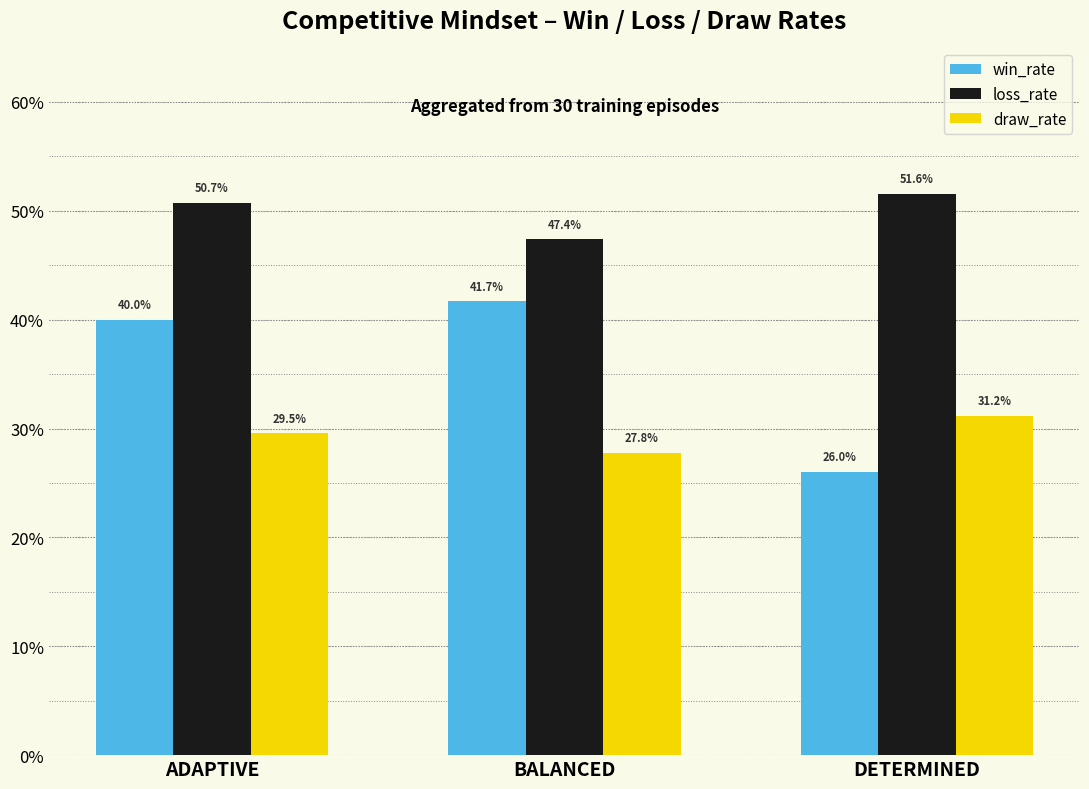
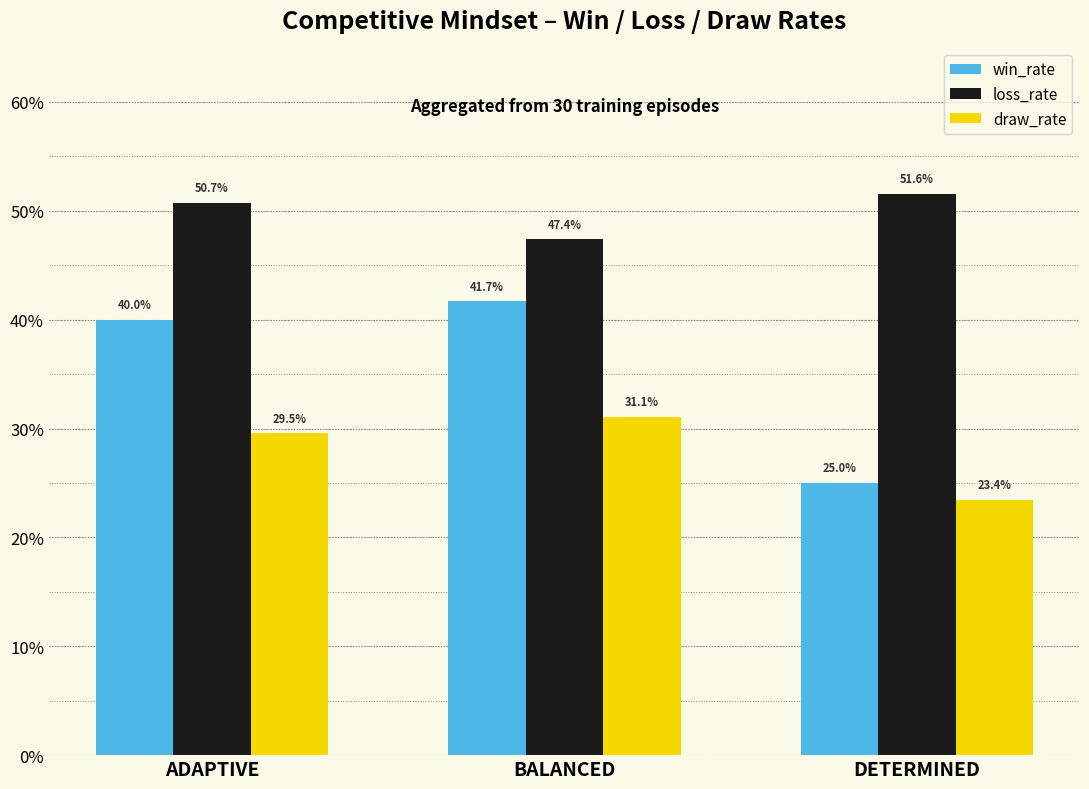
  {
    "win_rate": {
      "ADAPTIVE": "40.0%",
      "BALANCED": "41.7%",
-     "DETERMINED": "26.0%"
+     "DETERMINED": "25.0%"
    },
    "loss_rate": {
      "ADAPTIVE": "50.7%",
      "BALANCED": "47.4%",
      "DETERMINED": "51.6%"
    },
    "draw_rate": {
      "ADAPTIVE": "29.5%",
-     "BALANCED": "27.8%",
-     "DETERMINED": "31.2%"
+     "BALANCED": "31.1%",
+     "DETERMINED": "23.4%"
    }
  }
